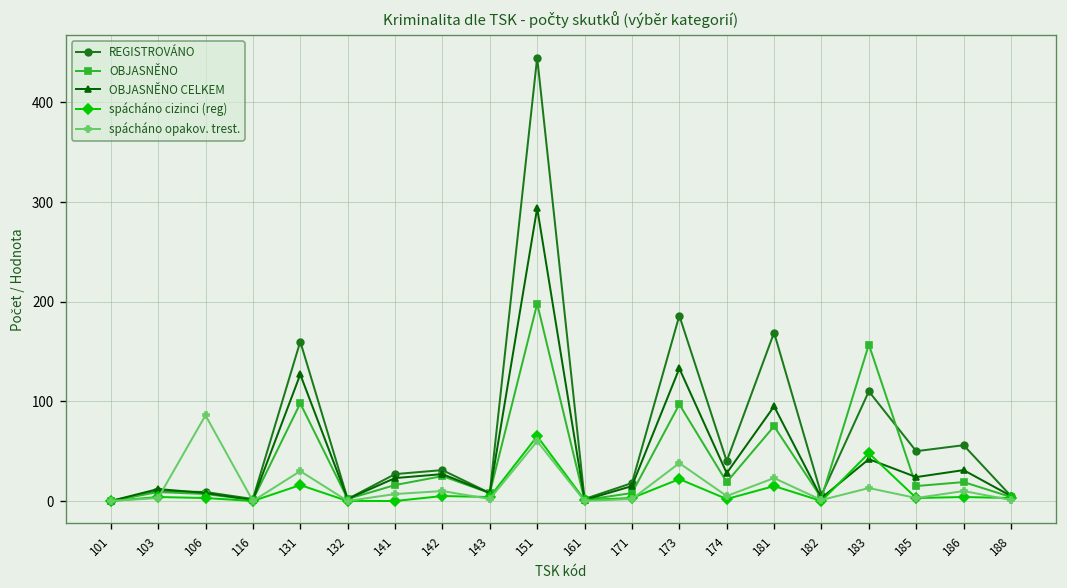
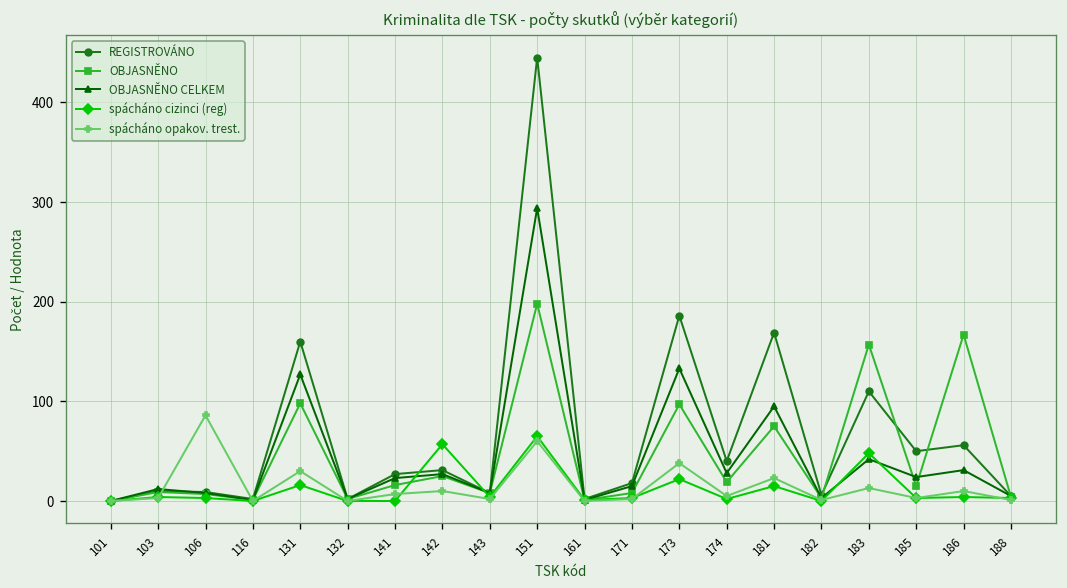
  {
    "OBJASNĚNO": {
      "131": 100,
      "141": 20,
      "151": 200,
      "171": 10,
      "173": 100,
      "174": 20,
      "181": 80,
      "183": 160,
      "185": 20,
-     "186": 20
+     "186": 170
    },
    "spácháno cizinci (reg)": {
      "106": 0,
      "131": 20,
      "141": 0,
-     "142": 10,
+     "142": 60,
      "151": 70,
      "173": 20,
      "181": 20,
      "183": 50,
      "186": 0
    },
    "spácháno opakov. trest.": {
      "106": 90,
      "131": 30,
      "141": 10,
      "142": 10,
      "151": 60,
      "173": 40,
      "181": 20,
      "183": 10,
      "186": 10
    }
  }
